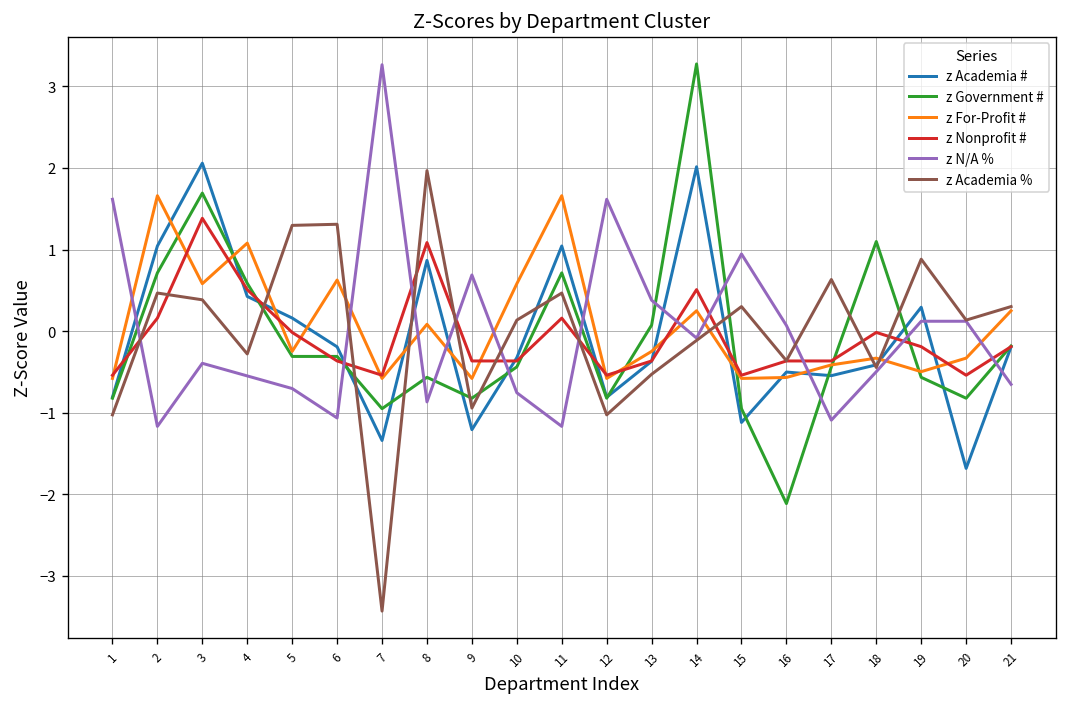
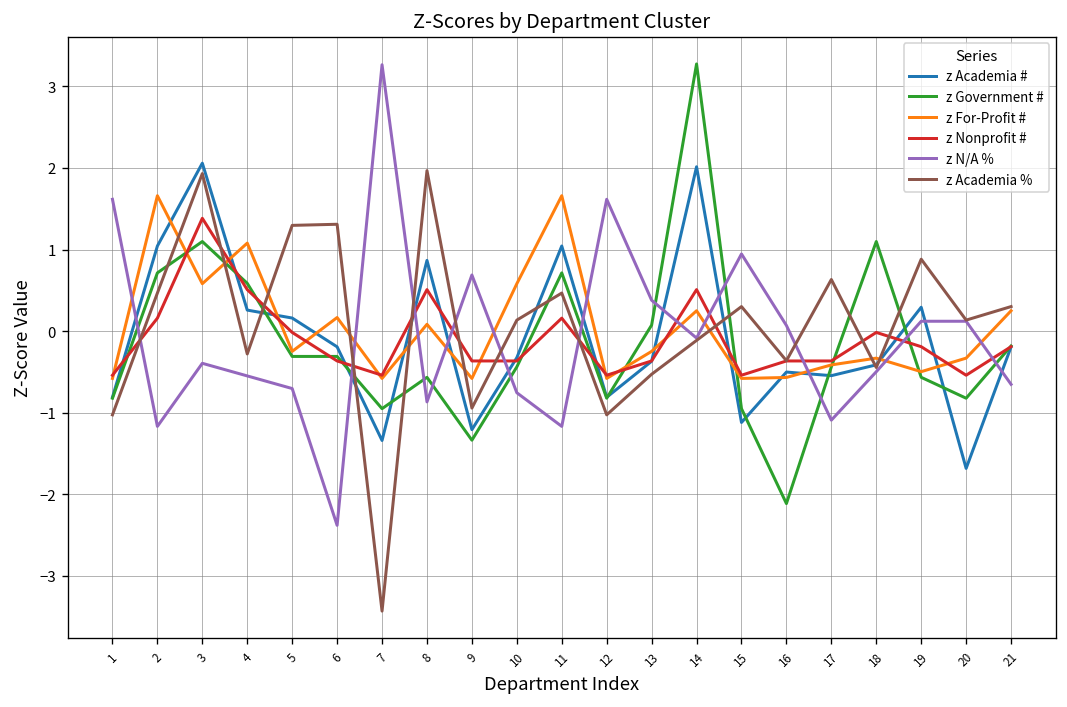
  {
    "z Academia #": {
      "2": 1.0,
      "3": 2.1,
-     "4": 0.4,
+     "4": 0.3,
      "5": 0.2,
      "6": -0.2,
      "7": -1.3,
      "8": 0.9,
      "9": -1.2,
      "10": -0.3,
      "11": 1.0,
      "14": 2.0,
      "15": -1.1,
      "16": -0.5,
      "17": -0.5,
      "19": 0.3,
      "20": -1.7
    },
    "z Government #": {
      "2": 0.7,
-     "3": 1.7,
+     "3": 1.1,
      "4": 0.6,
      "5": -0.3,
      "6": -0.3,
      "7": -1.0,
      "8": -0.6,
-     "9": -0.8,
+     "9": -1.3,
      "10": -0.4,
      "11": 0.7,
      "13": 0.1,
      "14": 3.3,
      "15": -1.0,
      "16": -2.1,
      "18": 1.1,
      "19": -0.6,
      "20": -0.8
    },
    "z For-Profit #": {
      "1": -0.6,
      "2": 1.7,
      "3": 0.6,
      "4": 1.1,
      "5": -0.2,
-     "6": 0.6,
+     "6": 0.2,
      "7": -0.6,
      "8": 0.1,
      "9": -0.6,
      "10": 0.6,
      "11": 1.7,
      "12": -0.6,
      "13": -0.2,
      "14": 0.2,
      "15": -0.6,
      "16": -0.6,
      "18": -0.3,
      "19": -0.5,
      "20": -0.3,
      "21": 0.2
    },
    "z Nonprofit #": {
      "1": -0.5,
      "2": 0.2,
      "3": 1.4,
      "4": 0.5,
      "5": 0.0,
      "6": -0.4,
      "7": -0.5,
-     "8": 1.1,
+     "8": 0.5,
      "9": -0.4,
      "10": -0.4,
      "11": 0.2,
      "12": -0.5,
      "14": 0.5,
      "15": -0.5,
      "17": -0.4,
      "18": 0.0,
      "19": -0.2,
      "20": -0.5
    },
    "z N/A %": {
      "1": 1.6,
      "2": -1.2,
      "3": -0.4,
      "4": -0.5,
      "5": -0.7,
-     "6": -1.1,
+     "6": -2.4,
      "7": 3.3,
      "8": -0.9,
      "9": 0.7,
      "10": -0.8,
      "11": -1.2,
      "12": 1.6,
      "13": 0.4,
      "15": 0.9,
      "16": 0.1,
      "17": -1.1,
      "18": -0.5,
      "19": 0.1,
      "21": -0.7
    },
    "z Academia %": {
      "1": -1.0,
      "2": 0.5,
-     "3": 0.4,
+     "3": 1.9,
      "4": -0.3,
      "5": 1.3,
      "6": 1.3,
      "7": -3.4,
      "8": 2.0,
      "9": -0.9,
      "10": 0.1,
      "11": 0.5,
      "12": -1.0,
      "13": -0.5,
      "15": 0.3,
      "17": 0.6,
      "19": 0.9,
      "21": 0.3
    }
  }
